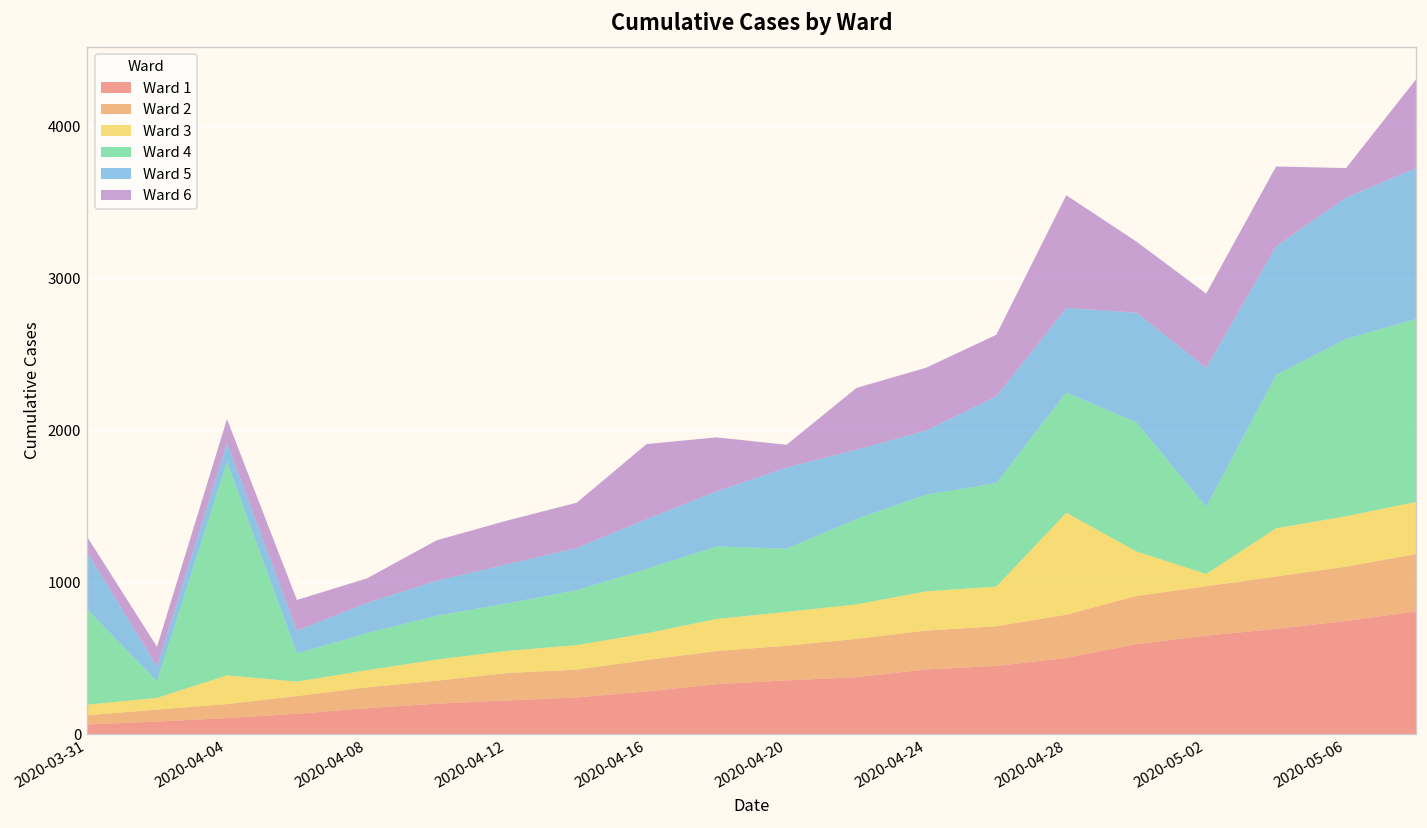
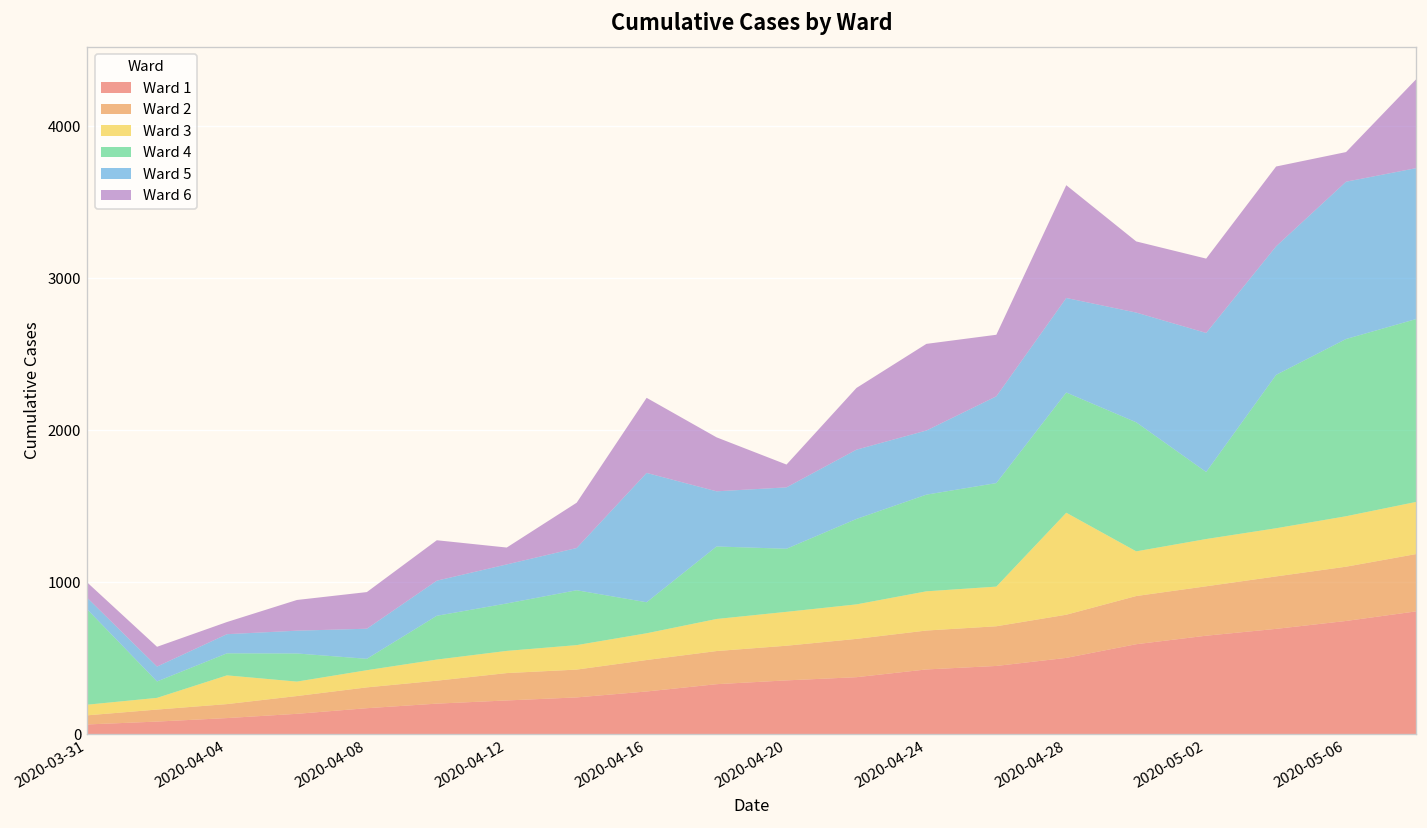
  {
    "Ward 3": {
      "2020-03-31": 70,
      "2020-04-04": 190,
      "2020-04-08": 110,
      "2020-04-12": 150,
      "2020-04-16": 180,
      "2020-04-20": 220,
      "2020-04-24": 260,
      "2020-04-28": 670,
-     "2020-05-02": 80,
+     "2020-05-02": 310,
      "2020-05-06": 330
    },
    "Ward 4": {
      "2020-03-31": 630,
-     "2020-04-04": 1400,
-     "2020-04-08": 240,
+     "2020-04-04": 150,
+     "2020-04-08": 80,
      "2020-04-12": 310,
-     "2020-04-16": 420,
+     "2020-04-16": 200,
      "2020-04-20": 420,
      "2020-04-24": 640,
      "2020-04-28": 790,
      "2020-05-02": 440,
      "2020-05-06": 1170
    },
    "Ward 5": {
-     "2020-03-31": 380,
+     "2020-03-31": 80,
      "2020-04-04": 130,
      "2020-04-08": 200,
      "2020-04-12": 260,
-     "2020-04-16": 330,
-     "2020-04-20": 530,
+     "2020-04-16": 850,
+     "2020-04-20": 400,
      "2020-04-24": 420,
-     "2020-04-28": 560,
+     "2020-04-28": 620,
      "2020-05-02": 920,
-     "2020-05-06": 930
+     "2020-05-06": 1040
    },
    "Ward 6": {
      "2020-03-31": 100,
-     "2020-04-04": 160,
-     "2020-04-08": 160,
-     "2020-04-12": 290,
+     "2020-04-04": 80,
+     "2020-04-08": 240,
+     "2020-04-12": 110,
      "2020-04-16": 490,
      "2020-04-20": 150,
-     "2020-04-24": 410,
+     "2020-04-24": 570,
      "2020-04-28": 740,
      "2020-05-02": 490,
      "2020-05-06": 200
    }
  }
